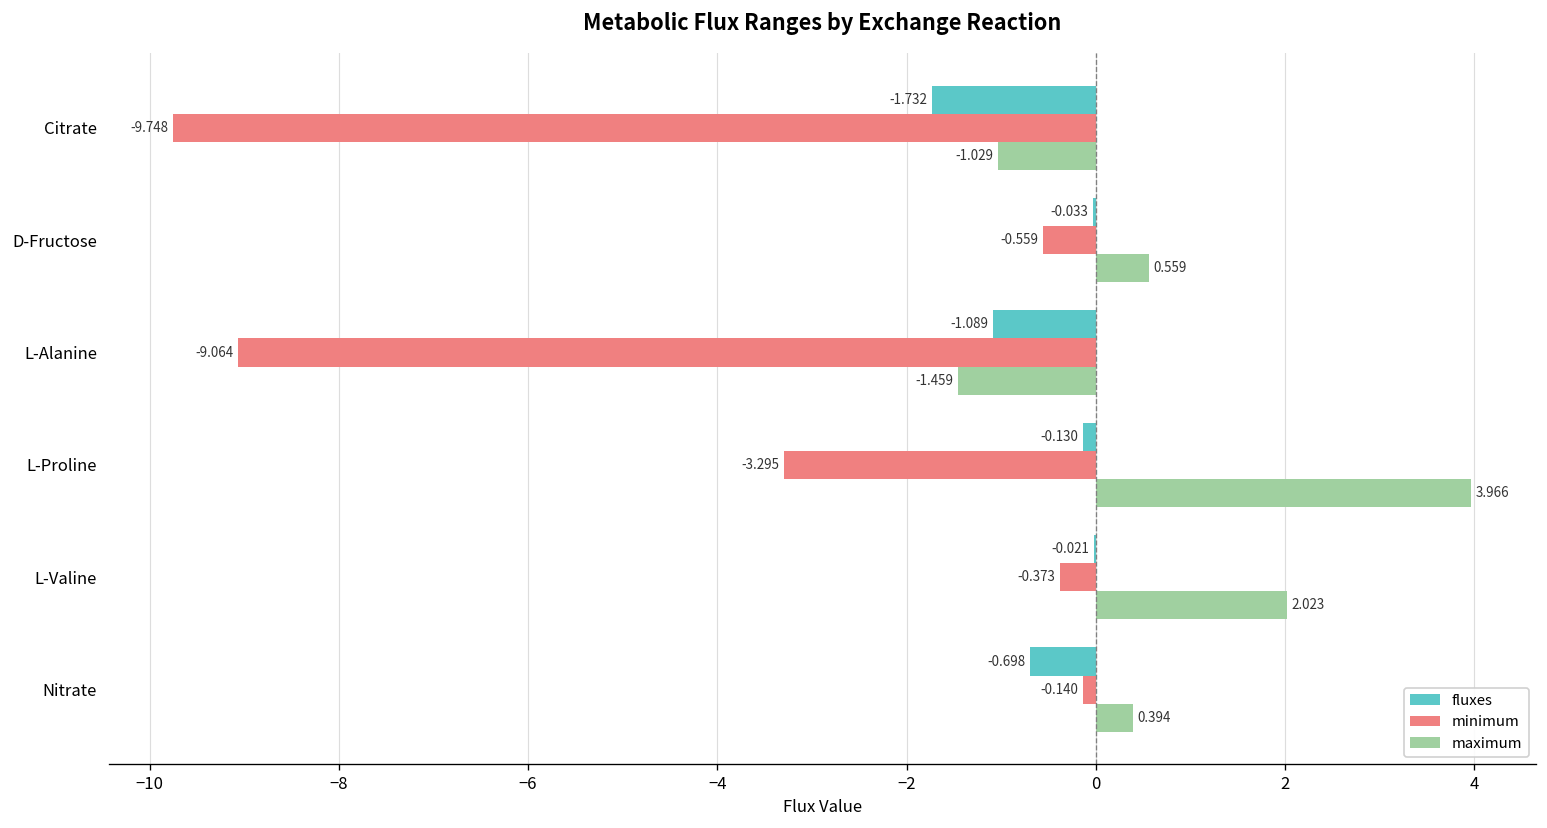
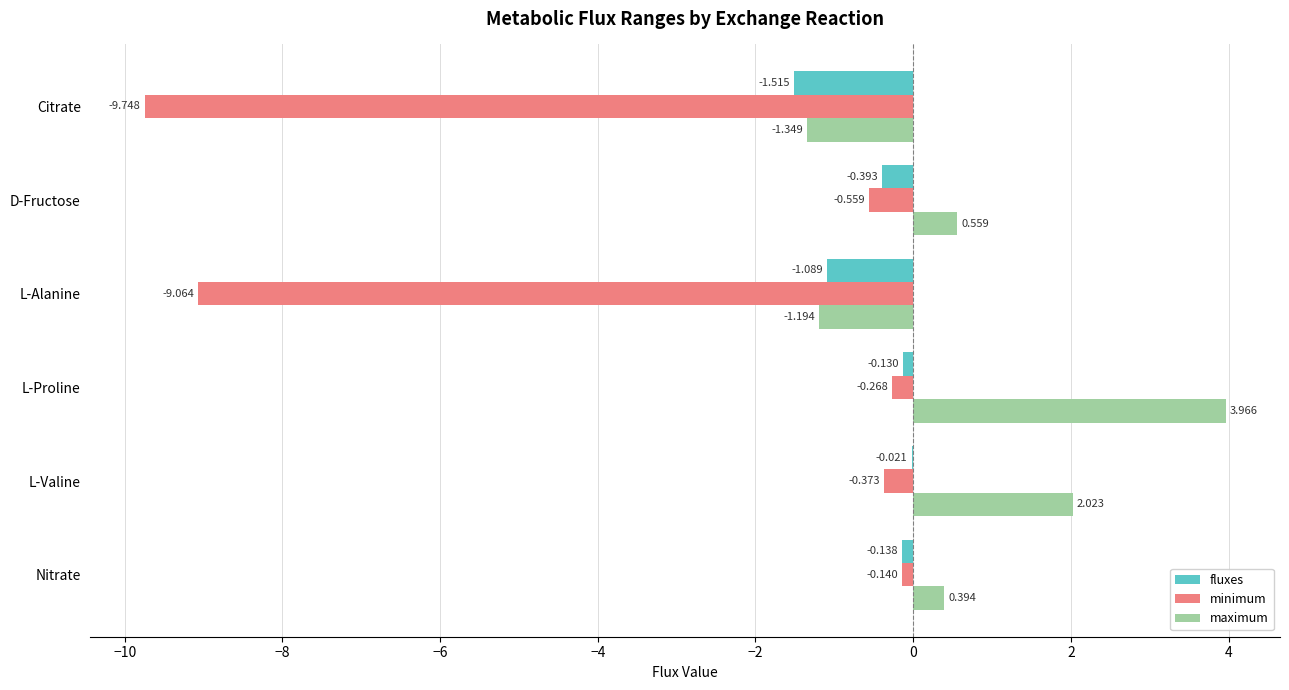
  {
    "fluxes": {
-     "Citrate": -1.732,
-     "D-Fructose": -0.033,
+     "Citrate": -1.515,
+     "D-Fructose": -0.393,
      "L-Alanine": -1.089,
      "L-Proline": -0.130,
      "L-Valine": -0.021,
-     "Nitrate": -0.698
+     "Nitrate": -0.138
    },
    "minimum": {
      "Citrate": -9.748,
      "D-Fructose": -0.559,
      "L-Alanine": -9.064,
-     "L-Proline": -3.295,
+     "L-Proline": -0.268,
      "L-Valine": -0.373,
      "Nitrate": -0.140
    },
    "maximum": {
-     "Citrate": -1.029,
+     "Citrate": -1.349,
      "D-Fructose": 0.559,
-     "L-Alanine": -1.459,
+     "L-Alanine": -1.194,
      "L-Proline": 3.966,
      "L-Valine": 2.023,
      "Nitrate": 0.394
    }
  }
